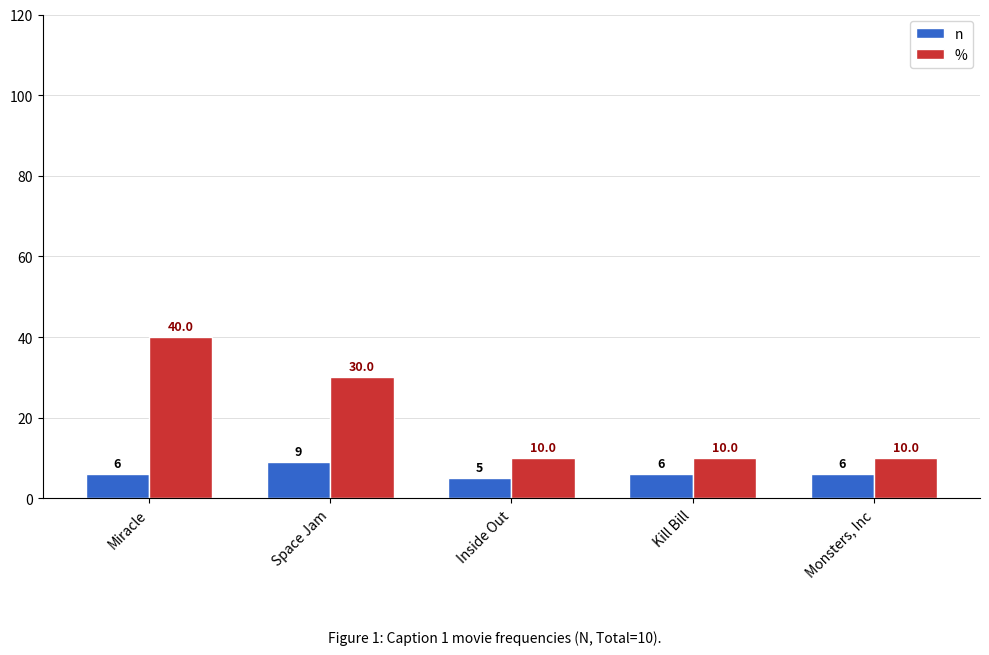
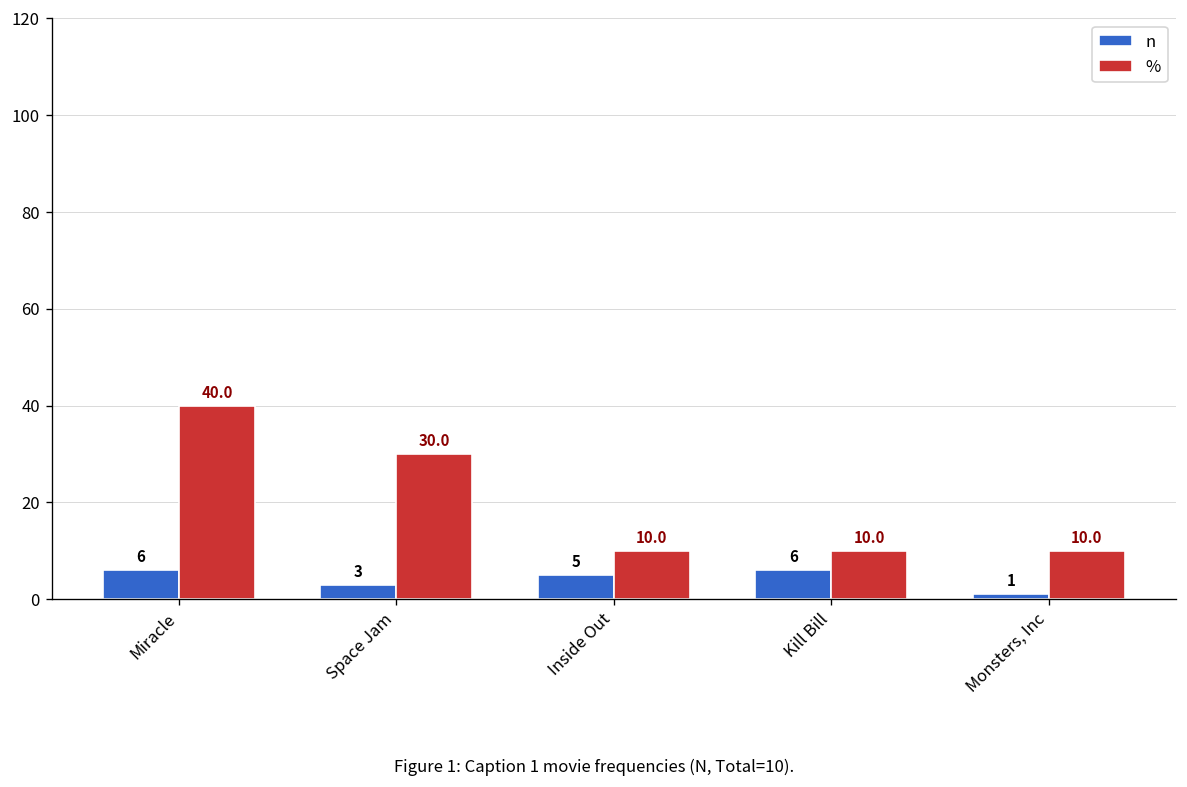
  {
    "n": {
      "Miracle": 6,
-     "Space Jam": 9,
+     "Space Jam": 3,
      "Inside Out": 5,
      "Kill Bill": 6,
-     "Monsters, Inc": 6
+     "Monsters, Inc": 1
    },
    "%": {
      "Miracle": 40.0,
      "Space Jam": 30.0,
      "Inside Out": 10.0,
      "Kill Bill": 10.0,
      "Monsters, Inc": 10.0
    }
  }
